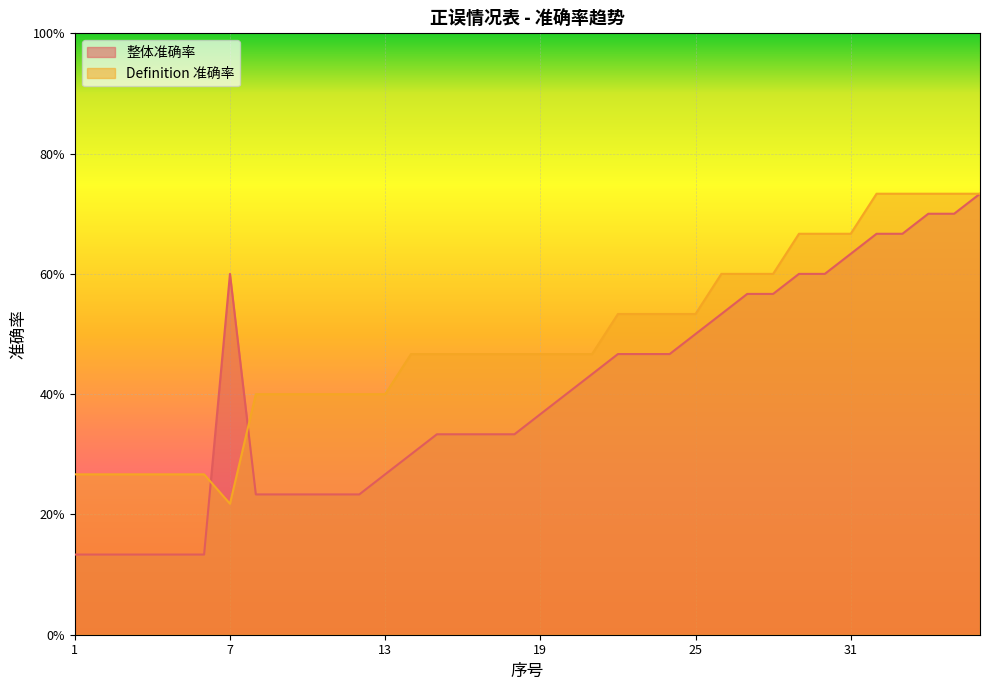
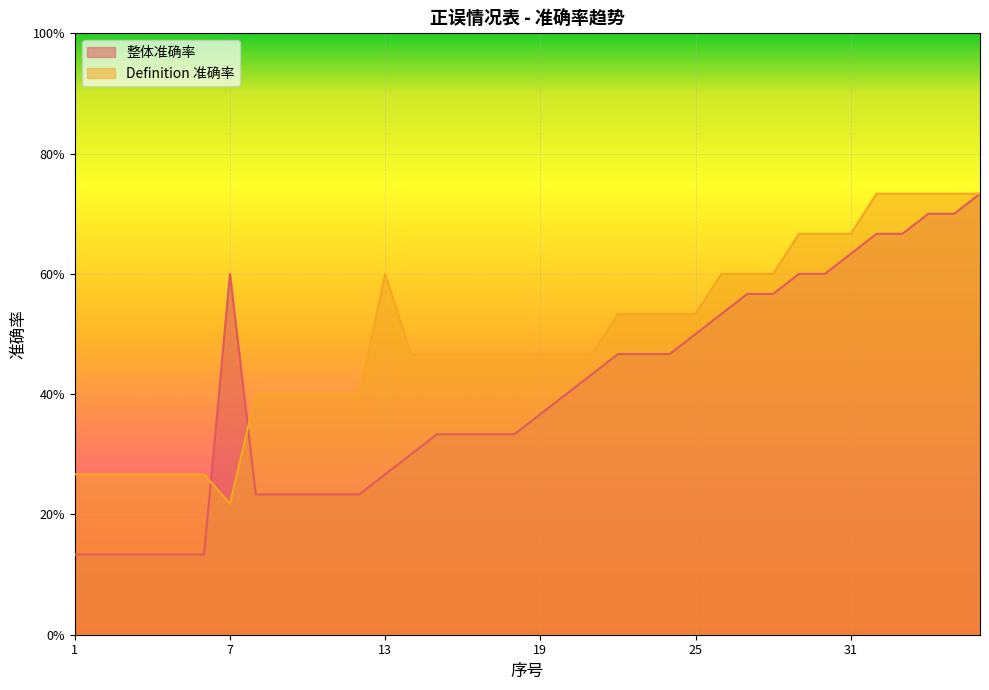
  {
    "整体准确率": {
      "1": "13%",
      "7": "60%",
      "13": "27%",
      "19": "37%",
      "25": "50%",
      "31": "63%"
    },
    "Definition 准确率": {
      "1": "27%",
      "7": "22%",
-     "13": "40%",
+     "13": "60%",
      "19": "47%",
      "25": "53%",
      "31": "67%"
    }
  }
